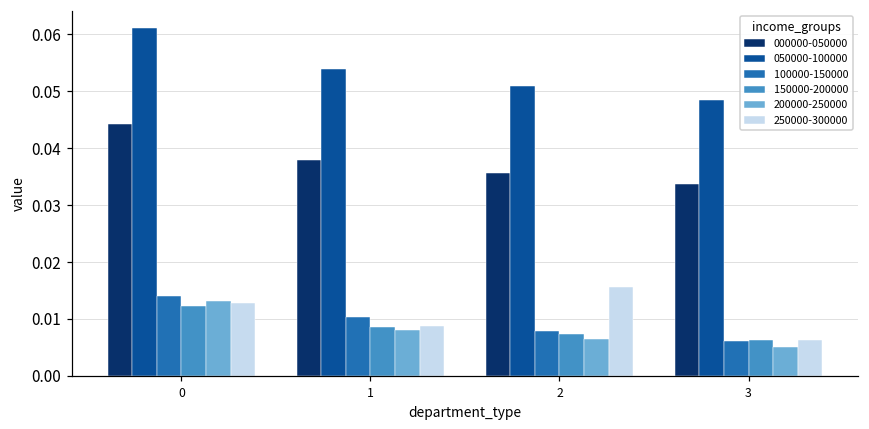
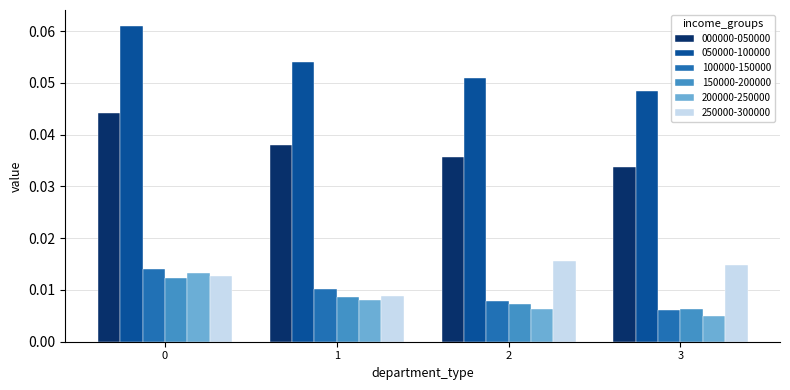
  {
    "250000-300000": {
      "0": 0.013,
      "1": 0.009,
      "2": 0.016,
-     "3": 0.006
+     "3": 0.015
    }
  }
